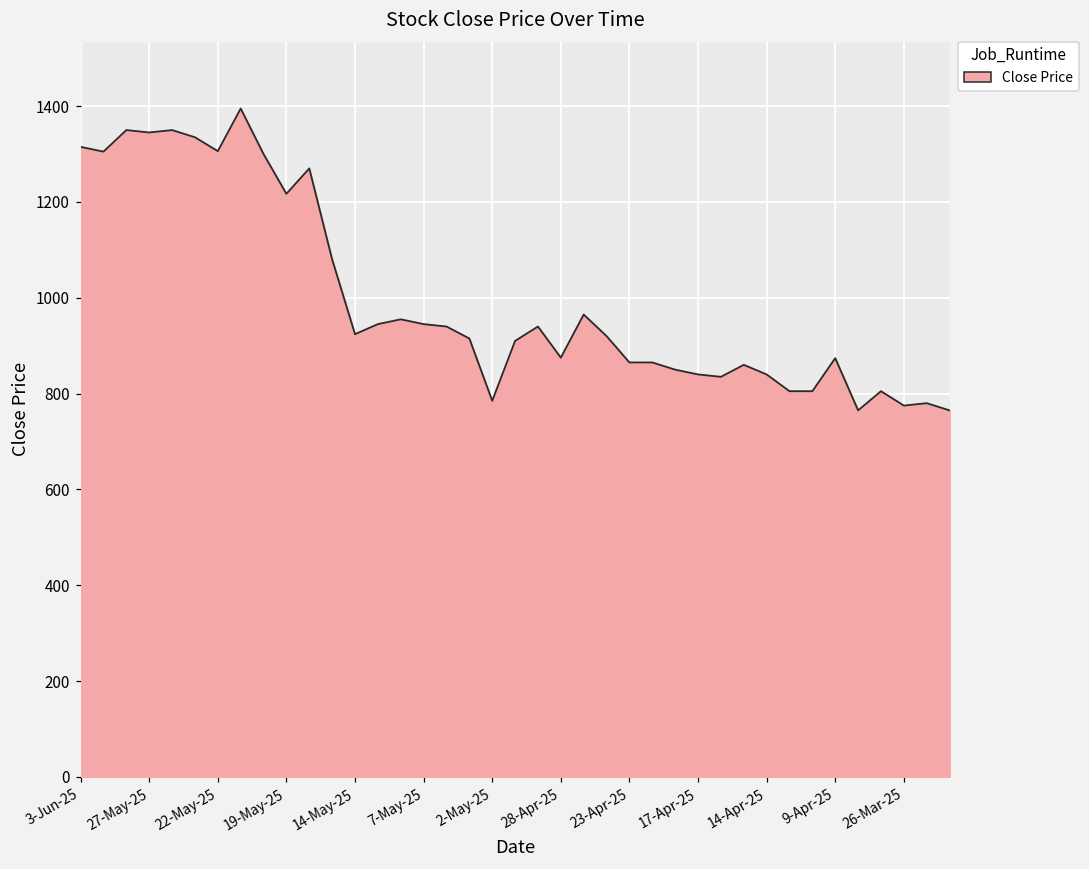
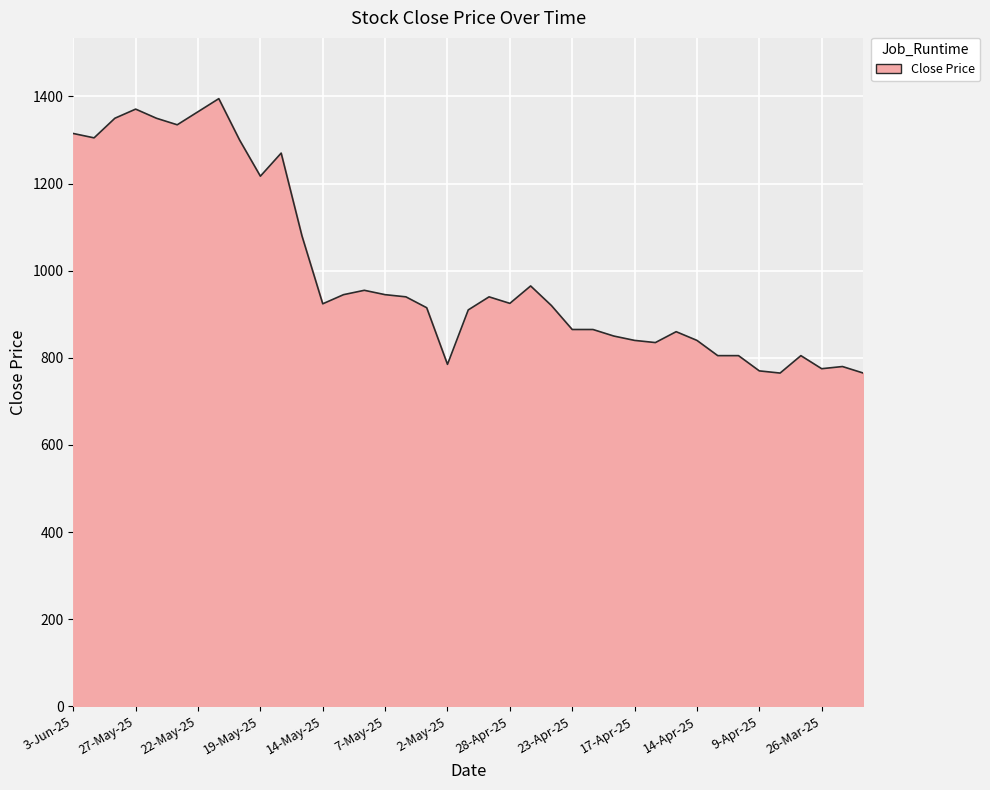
  {
    "3-Jun-25": 1320,
-   "27-May-25": 1350,
-   "22-May-25": 1310,
+   "27-May-25": 1370,
+   "22-May-25": 1370,
    "19-May-25": 1220,
    "14-May-25": 920,
    "7-May-25": 950,
    "2-May-25": 790,
-   "28-Apr-25": 880,
+   "28-Apr-25": 930,
    "23-Apr-25": 870,
    "17-Apr-25": 840,
    "14-Apr-25": 840,
-   "9-Apr-25": 870,
+   "9-Apr-25": 770,
    "26-Mar-25": 780
  }
